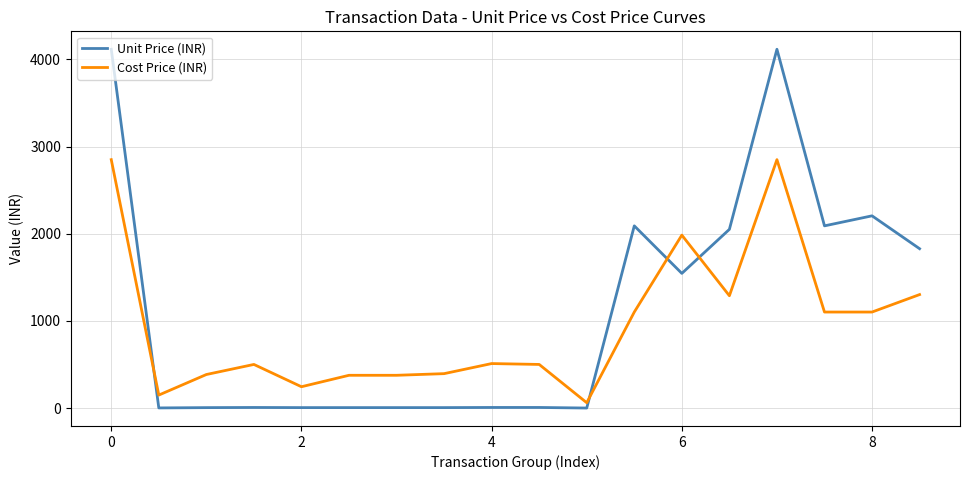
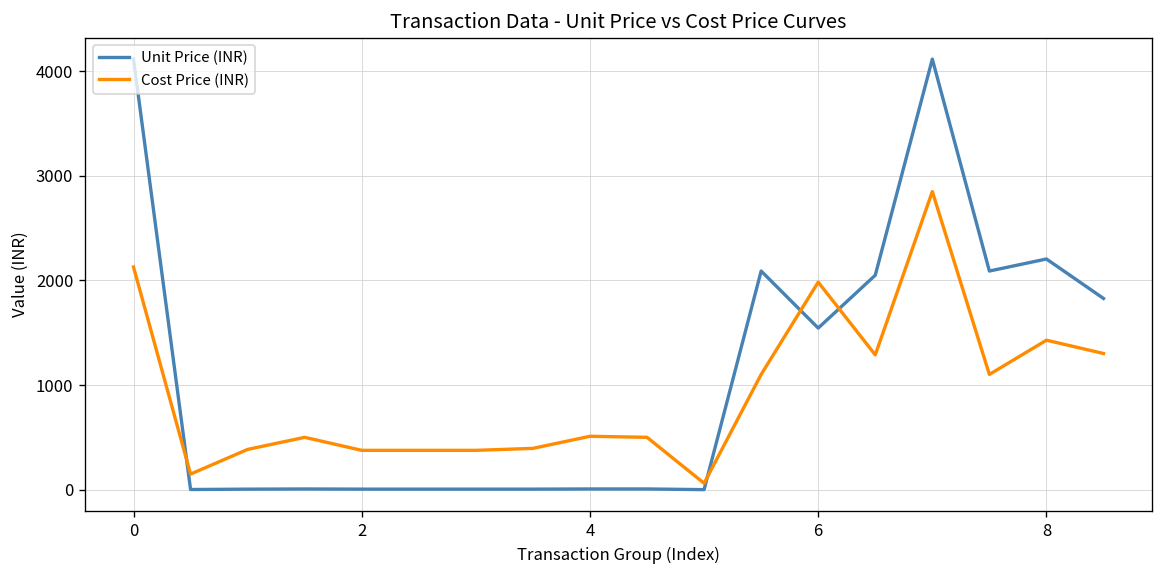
  {
    "Unit Price (INR)": {
      "2": 0,
      "4": 0,
      "6": 1500,
      "8": 2200
    },
    "Cost Price (INR)": {
-     "0": 2800,
-     "2": 200,
+     "0": 2100,
+     "2": 400,
      "4": 500,
      "6": 2000,
-     "8": 1100
+     "8": 1400
    }
  }
